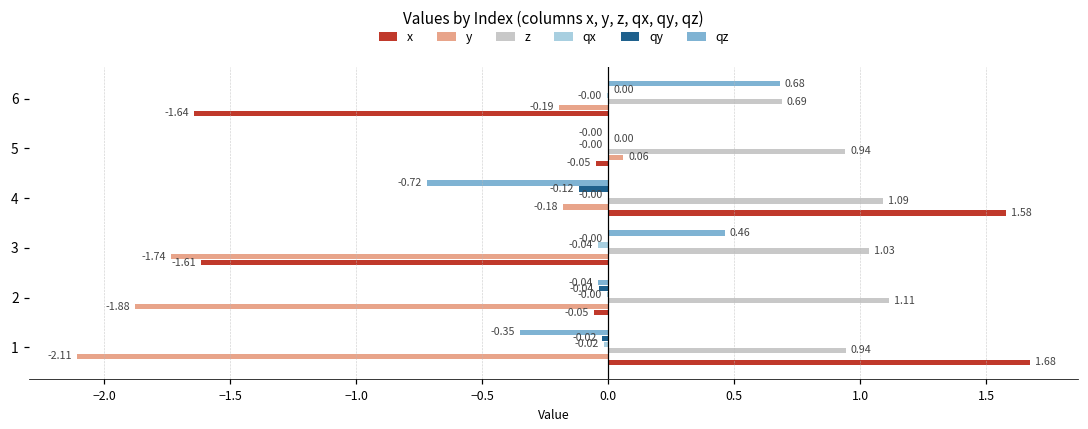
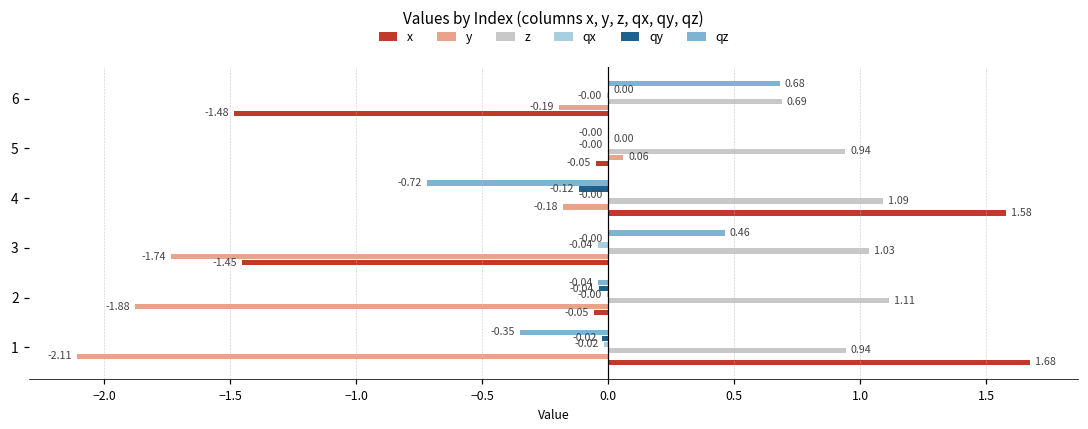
  {
    "x": {
-     "6": -1.64,
+     "6": -1.48,
      "5": -0.05,
      "4": 1.58,
-     "3": -1.61,
+     "3": -1.45,
      "2": -0.05,
      "1": 1.68
    },
    "y": {
      "6": -0.19,
      "5": 0.06,
      "4": -0.18,
      "3": -1.74,
      "2": -1.88,
      "1": -2.11
    },
    "qy": {
      "6": 0.00,
      "5": 0.00,
      "4": -0.12
    }
  }
